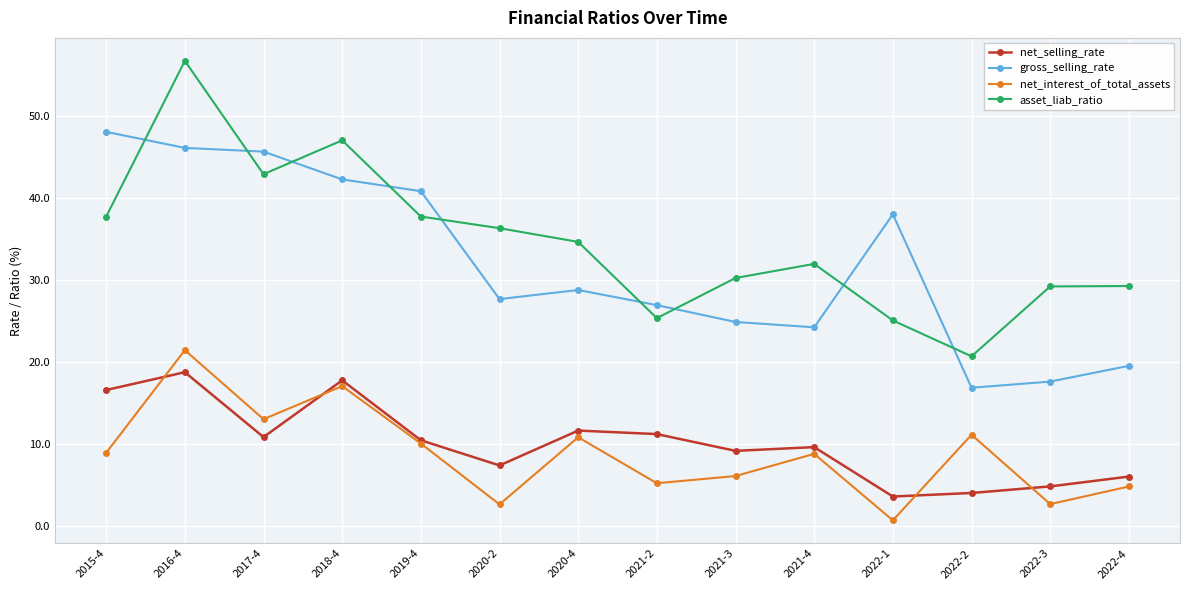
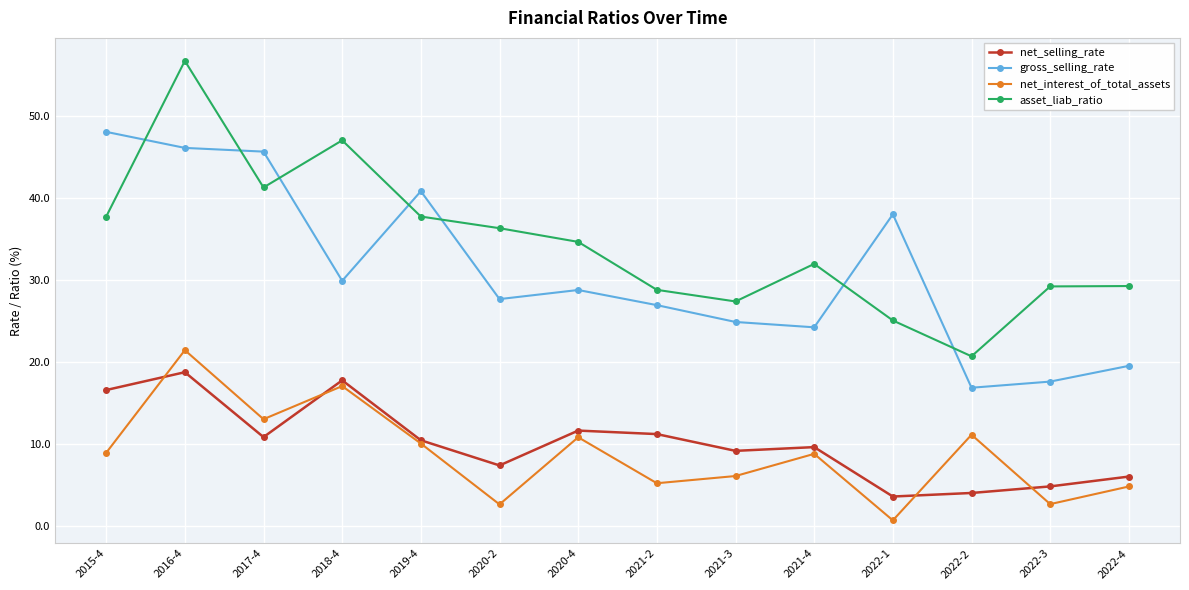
  {
    "net_selling_rate": {
      "2015-4": 17,
      "2016-4": 19,
      "2017-4": 11,
      "2018-4": 18,
      "2019-4": 10,
      "2020-2": 7,
      "2020-4": 12,
      "2021-2": 11,
      "2021-3": 9,
      "2021-4": 10,
      "2022-1": 4,
      "2022-2": 4,
      "2022-3": 5,
      "2022-4": 6
    },
    "gross_selling_rate": {
      "2015-4": 48,
      "2016-4": 46,
      "2017-4": 46,
-     "2018-4": 42,
+     "2018-4": 30,
      "2019-4": 41,
      "2020-2": 28,
      "2020-4": 29,
      "2021-2": 27,
      "2021-3": 25,
      "2021-4": 24,
      "2022-1": 38,
      "2022-2": 17,
      "2022-3": 18,
      "2022-4": 19
    },
    "net_interest_of_total_assets": {
      "2015-4": 9,
      "2016-4": 21,
      "2017-4": 13,
      "2018-4": 17,
      "2019-4": 10,
      "2020-2": 3,
      "2020-4": 11,
      "2021-2": 5,
      "2021-3": 6,
      "2021-4": 9,
      "2022-1": 1,
      "2022-2": 11,
      "2022-3": 3,
      "2022-4": 5
    },
    "asset_liab_ratio": {
      "2015-4": 38,
      "2016-4": 57,
-     "2017-4": 43,
+     "2017-4": 41,
      "2018-4": 47,
      "2019-4": 38,
      "2020-2": 36,
      "2020-4": 35,
-     "2021-2": 25,
-     "2021-3": 30,
+     "2021-2": 29,
+     "2021-3": 27,
      "2021-4": 32,
      "2022-1": 25,
      "2022-2": 21,
      "2022-3": 29,
      "2022-4": 29
    }
  }
